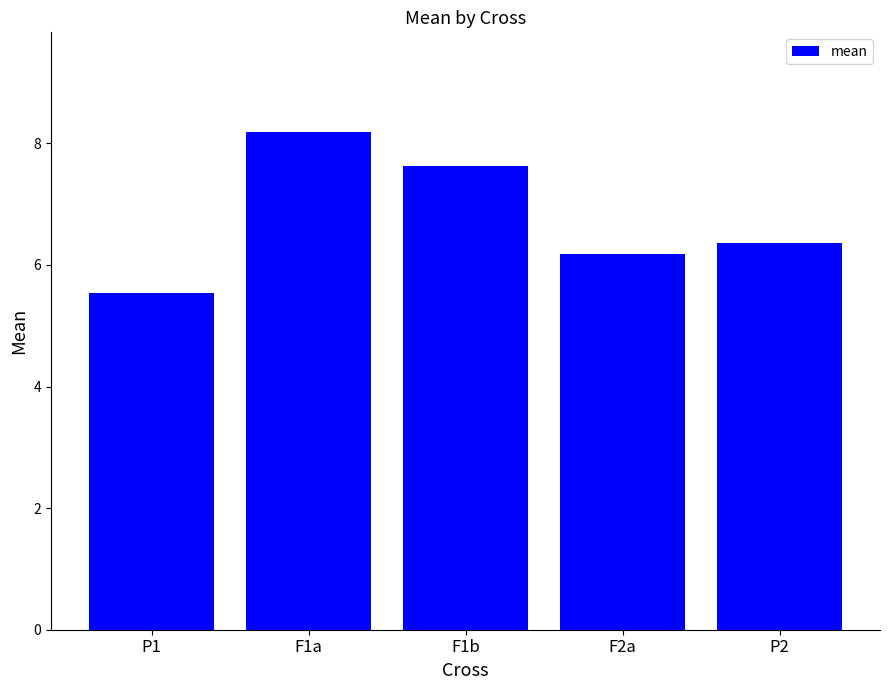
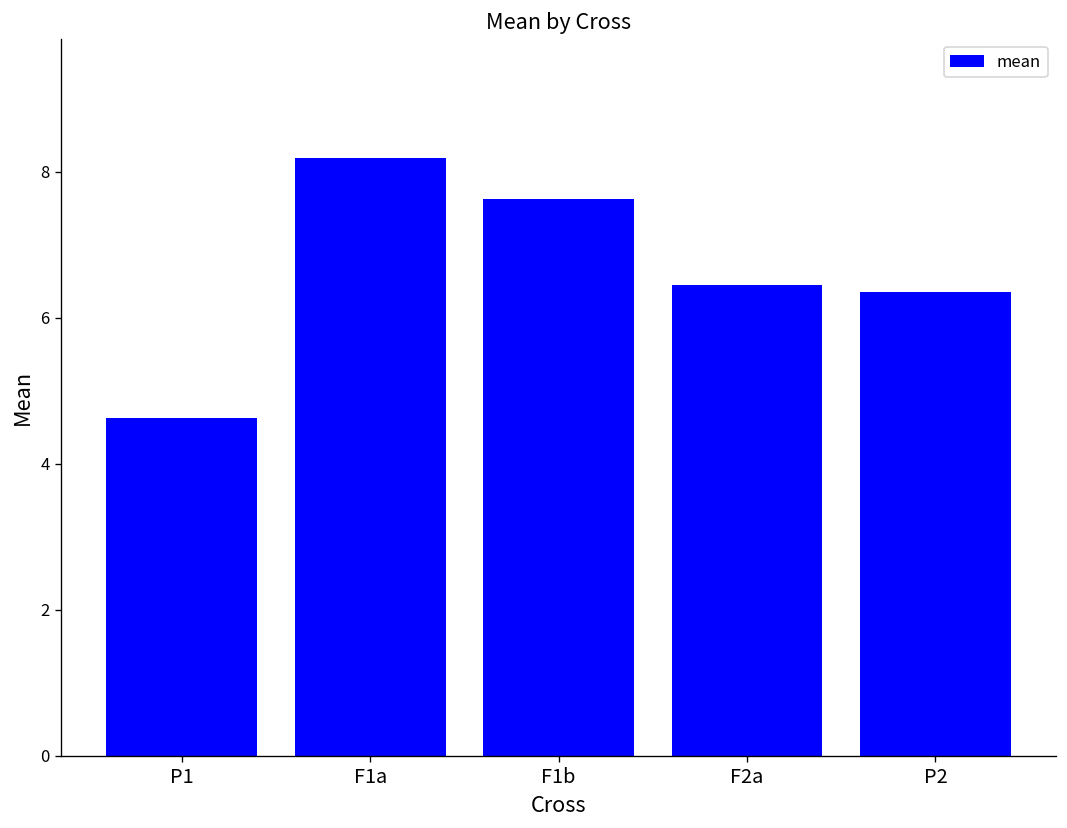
  {
-   "P1": 5.5,
+   "P1": 4.6,
    "F1a": 8.2,
    "F1b": 7.6,
-   "F2a": 6.2,
+   "F2a": 6.4,
    "P2": 6.4
  }
